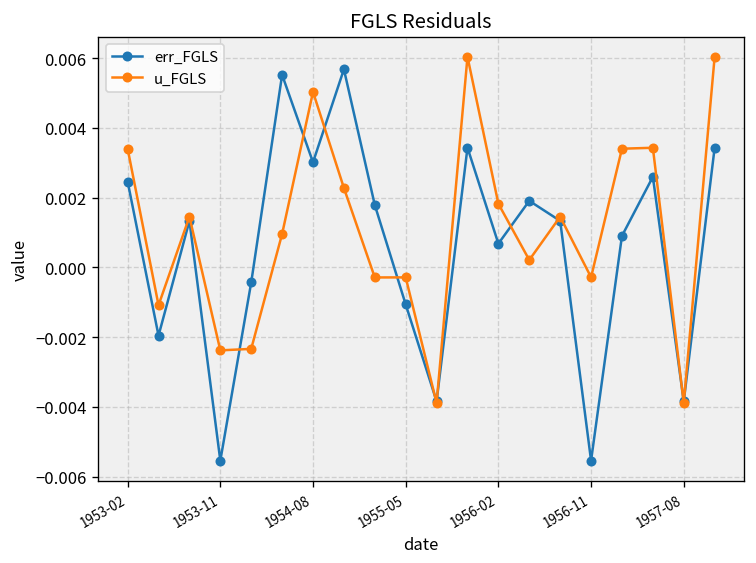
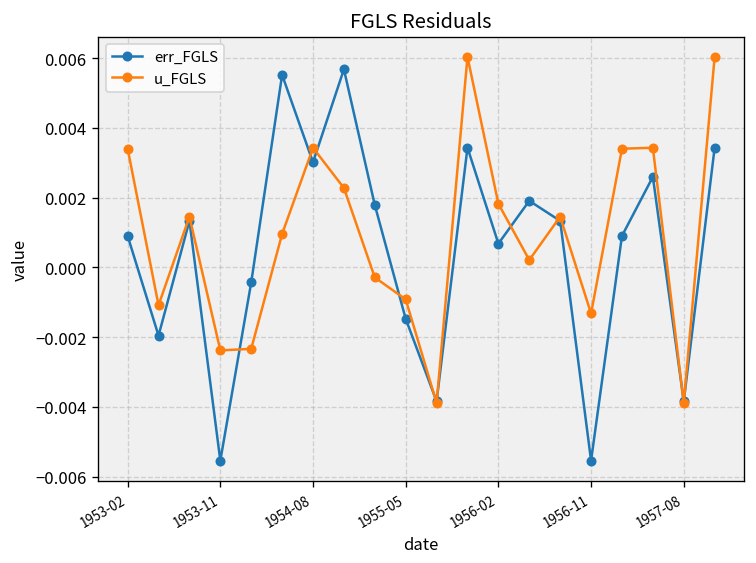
  {
    "err_FGLS": {
-     "1953-02": 0.0025,
+     "1953-02": 0.0009,
      "1953-11": -0.0055,
      "1954-08": 0.0030,
-     "1955-05": -0.0011,
+     "1955-05": -0.0015,
      "1956-02": 0.0007,
      "1956-11": -0.0055
    },
    "u_FGLS": {
      "1953-02": 0.0034,
      "1953-11": -0.0024,
-     "1954-08": 0.0050,
-     "1955-05": -0.0003,
+     "1954-08": 0.0034,
+     "1955-05": -0.0009,
      "1956-02": 0.0018,
-     "1956-11": -0.0003
+     "1956-11": -0.0013
    }
  }
